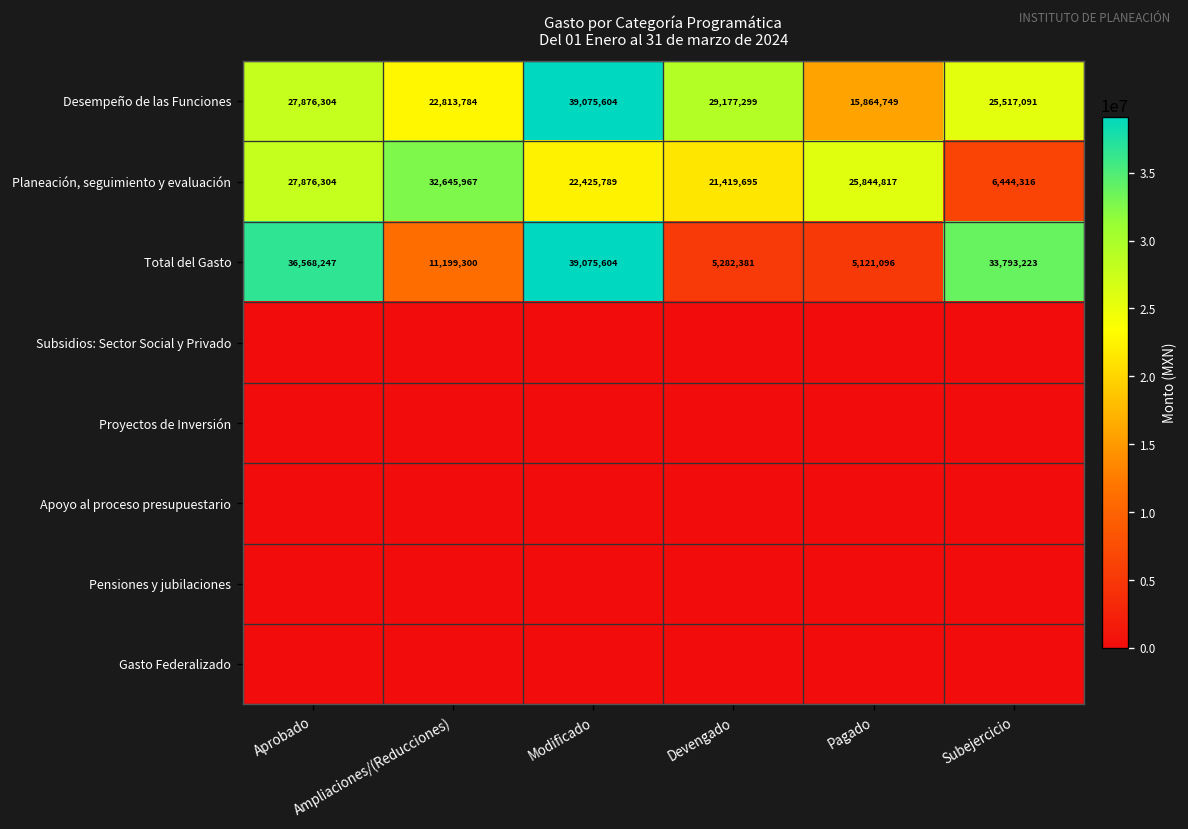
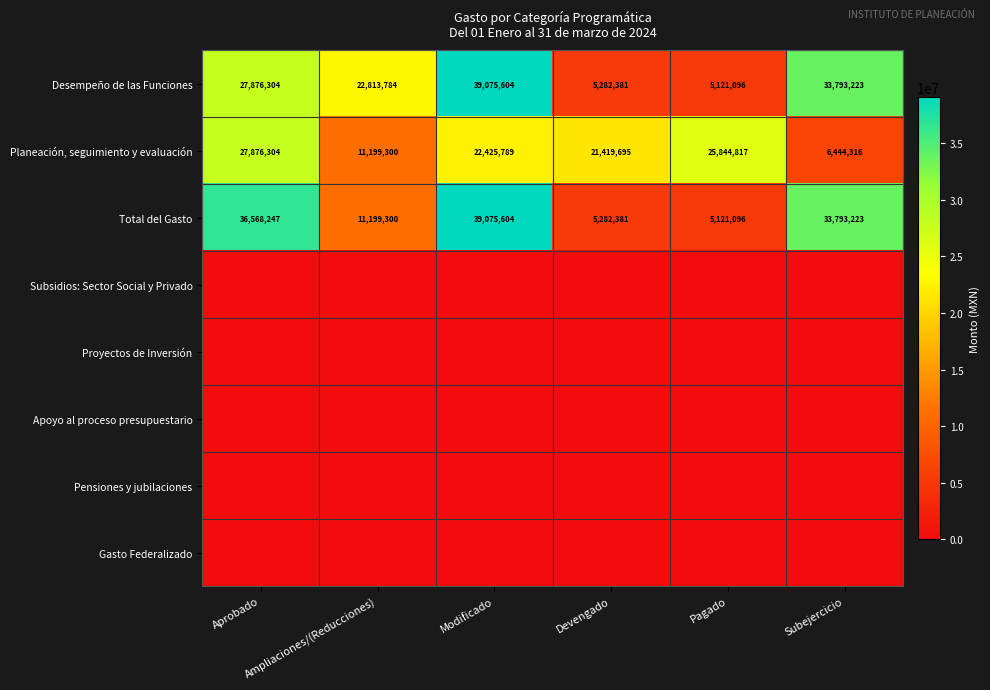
  {
    "Desempeño de las Funciones": {
      "Aprobado": "27,876,304",
      "Ampliaciones/(Reducciones)": "22,813,784",
      "Modificado": "39,075,604",
-     "Devengado": "29,177,299",
-     "Pagado": "15,864,749",
-     "Subejercicio": "25,517,091"
+     "Devengado": "5,282,381",
+     "Pagado": "5,121,096",
+     "Subejercicio": "33,793,223"
    },
    "Planeación, seguimiento y evaluación": {
      "Aprobado": "27,876,304",
-     "Ampliaciones/(Reducciones)": "32,645,967",
+     "Ampliaciones/(Reducciones)": "11,199,300",
      "Modificado": "22,425,789",
      "Devengado": "21,419,695",
      "Pagado": "25,844,817",
      "Subejercicio": "6,444,316"
    },
    "Total del Gasto": {
      "Aprobado": "36,568,247",
      "Ampliaciones/(Reducciones)": "11,199,300",
      "Modificado": "39,075,604",
      "Devengado": "5,282,381",
      "Pagado": "5,121,096",
      "Subejercicio": "33,793,223"
    }
  }
